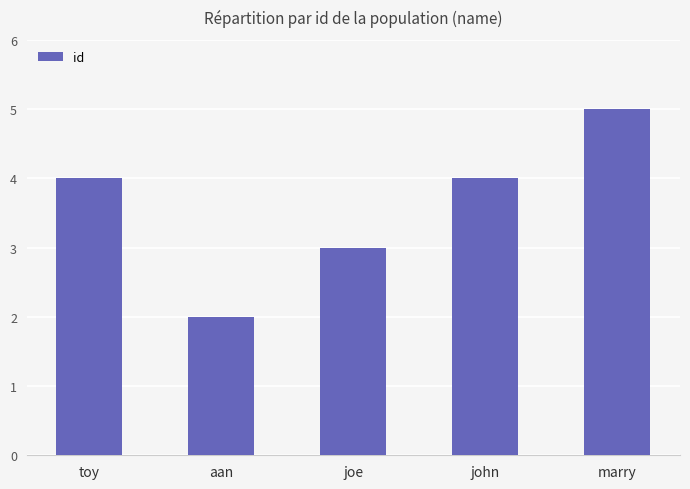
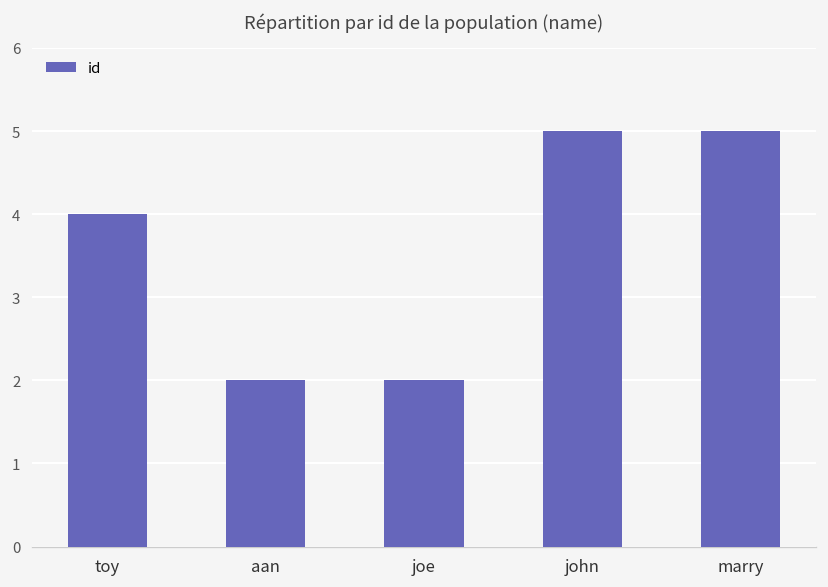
  {
    "toy": 4,
    "aan": 2,
-   "joe": 3,
-   "john": 4,
+   "joe": 2,
+   "john": 5,
    "marry": 5
  }
